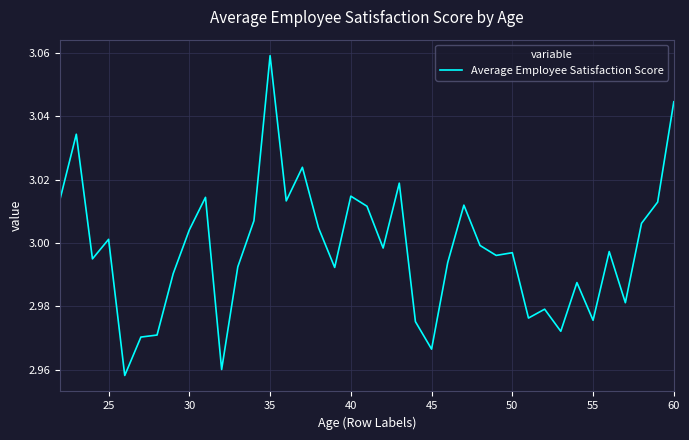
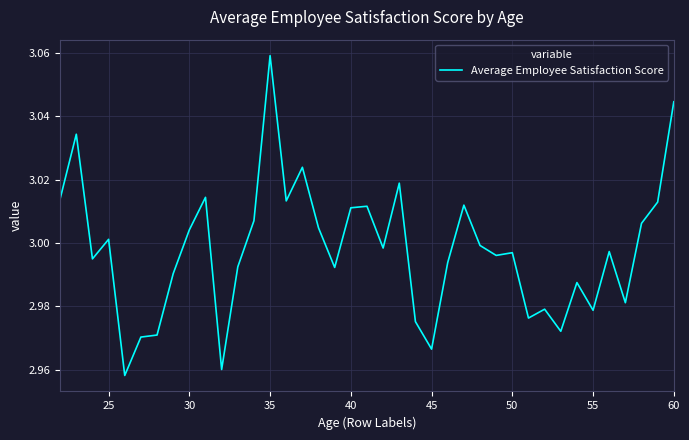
  {
    "25": 3.001,
    "30": 3.004,
    "35": 3.059,
-   "40": 3.015,
+   "40": 3.011,
    "45": 2.967,
    "50": 2.997,
-   "55": 2.976,
+   "55": 2.979,
    "60": 3.045
  }
